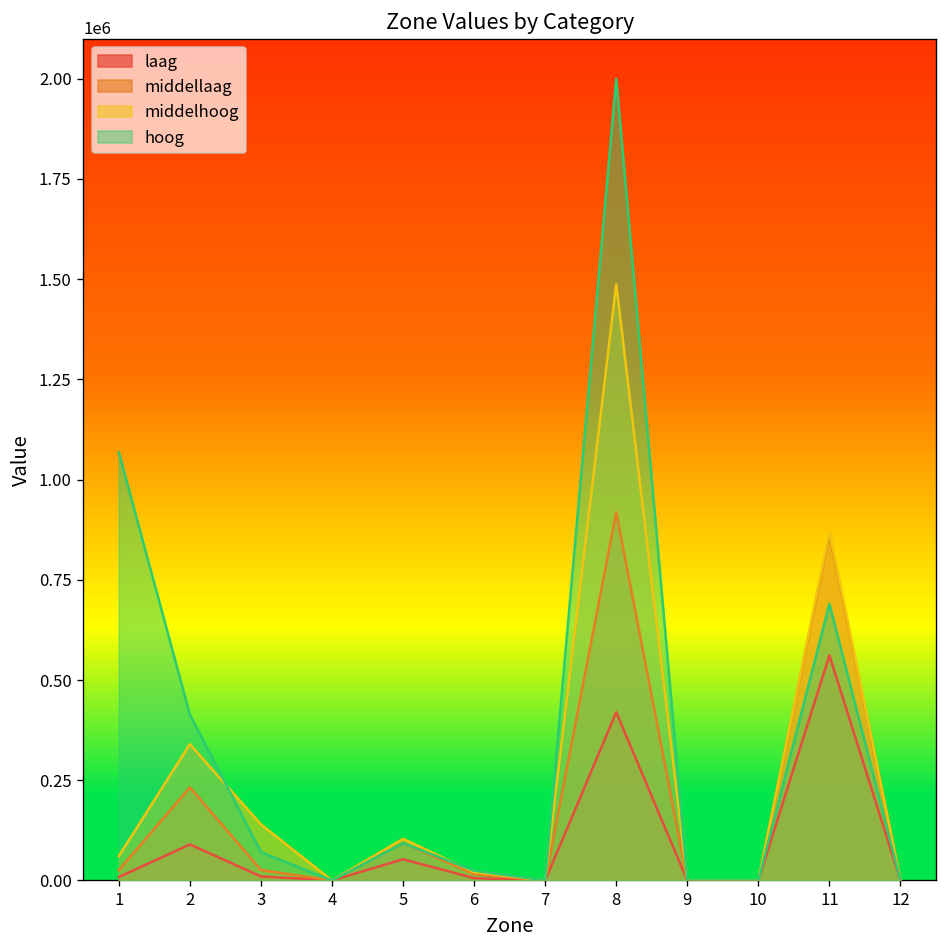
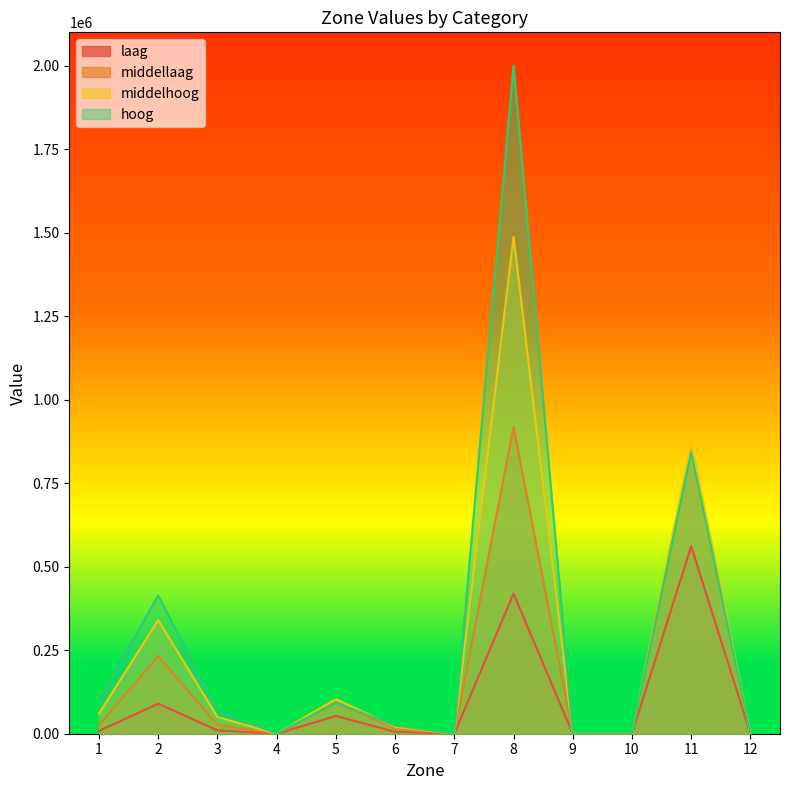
  {
    "middelhoog": {
      "1": 60000,
      "2": 340000,
-     "3": 140000,
+     "3": 50000,
      "5": 100000,
      "8": 1490000
    },
    "hoog": {
-     "1": 1070000,
+     "1": 100000,
      "2": 410000,
      "3": 70000,
      "8": 2000000,
-     "11": 690000
+     "11": 840000
    }
  }
